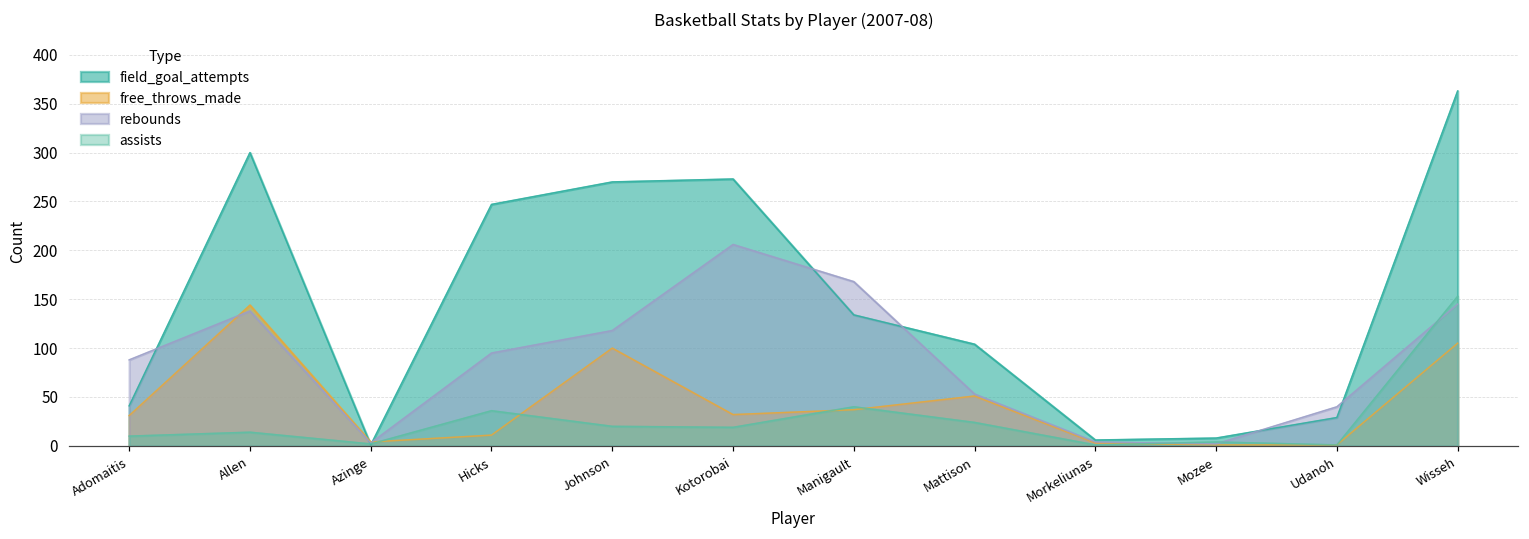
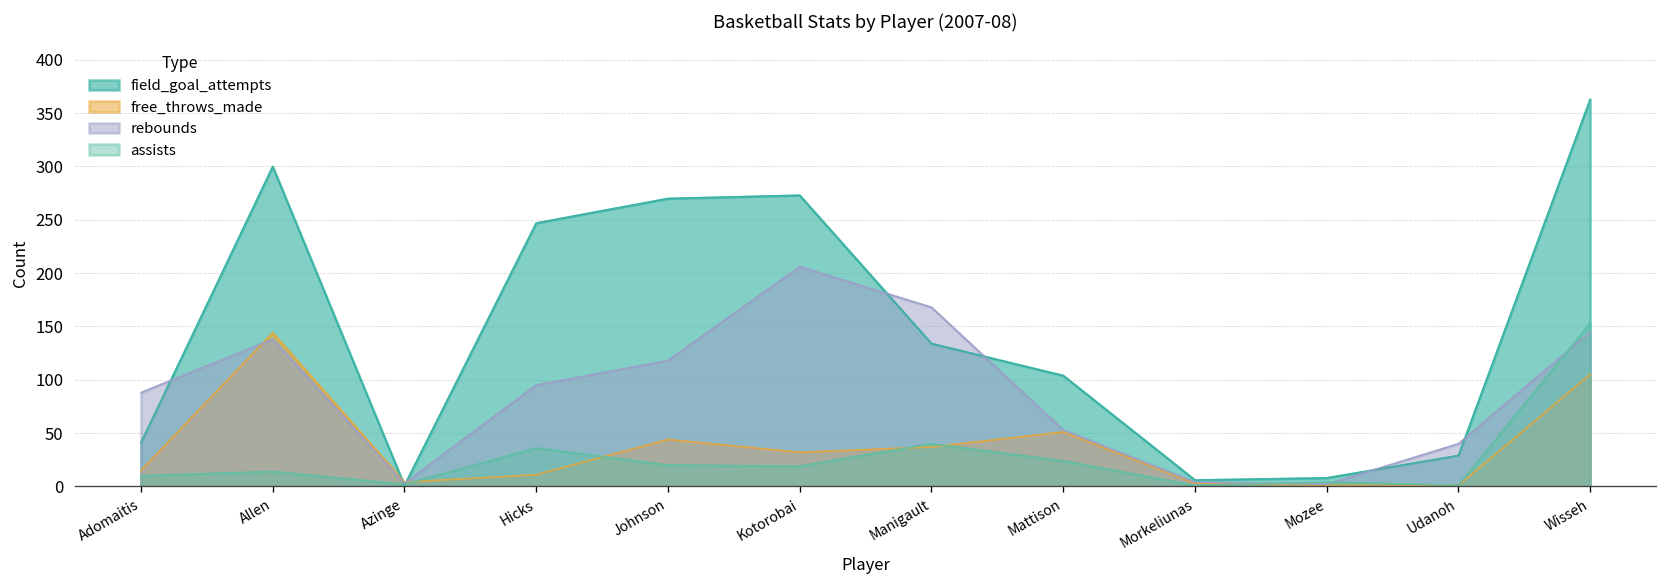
  {
    "free_throws_made": {
-     "Adomaitis": 30,
+     "Adomaitis": 20,
      "Allen": 140,
      "Hicks": 10,
-     "Johnson": 100,
+     "Johnson": 40,
      "Kotorobai": 30,
      "Manigault": 40,
      "Wisseh": 110
    }
  }
